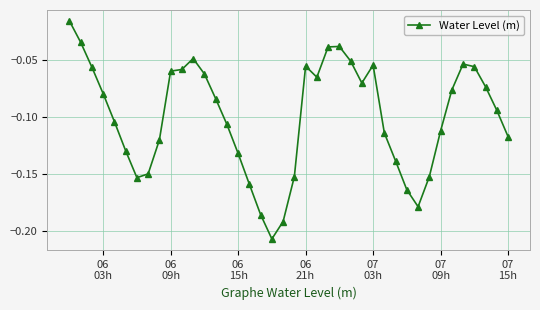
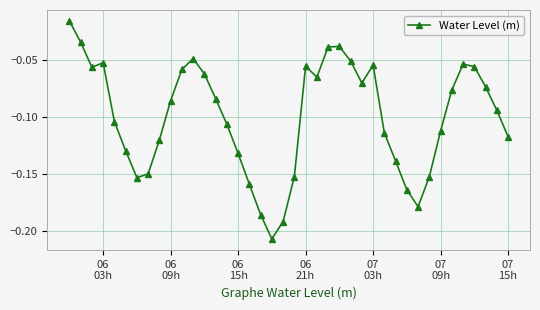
  {
-   "06 03h": -0.079,
-   "06 09h": -0.059,
+   "06 03h": -0.052,
+   "06 09h": -0.085,
    "06 15h": -0.132,
    "06 21h": -0.055,
    "07 03h": -0.054,
    "07 09h": -0.112,
    "07 15h": -0.117
  }
